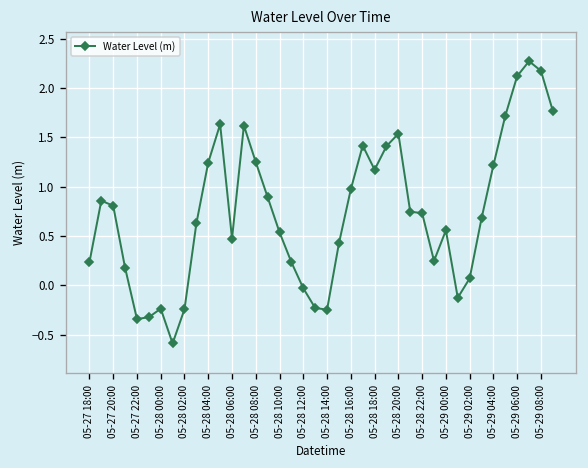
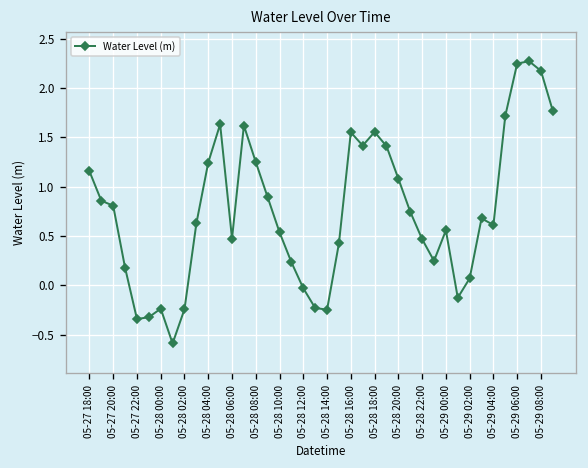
  {
-   "05-27 18:00": 0.2,
+   "05-27 18:00": 1.2,
    "05-27 20:00": 0.8,
    "05-27 22:00": -0.3,
    "05-28 00:00": -0.2,
    "05-28 02:00": -0.2,
    "05-28 04:00": 1.2,
    "05-28 06:00": 0.5,
    "05-28 08:00": 1.3,
    "05-28 10:00": 0.5,
    "05-28 12:00": 0.0,
    "05-28 14:00": -0.2,
-   "05-28 16:00": 1.0,
-   "05-28 18:00": 1.2,
-   "05-28 20:00": 1.5,
-   "05-28 22:00": 0.7,
+   "05-28 16:00": 1.6,
+   "05-28 18:00": 1.6,
+   "05-28 20:00": 1.1,
+   "05-28 22:00": 0.5,
    "05-29 00:00": 0.6,
    "05-29 02:00": 0.1,
-   "05-29 04:00": 1.2,
-   "05-29 06:00": 2.1,
+   "05-29 04:00": 0.6,
+   "05-29 06:00": 2.2,
    "05-29 08:00": 2.2
  }
